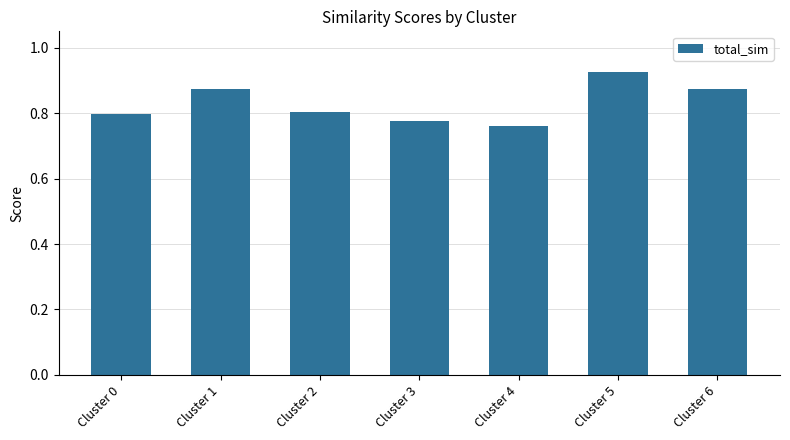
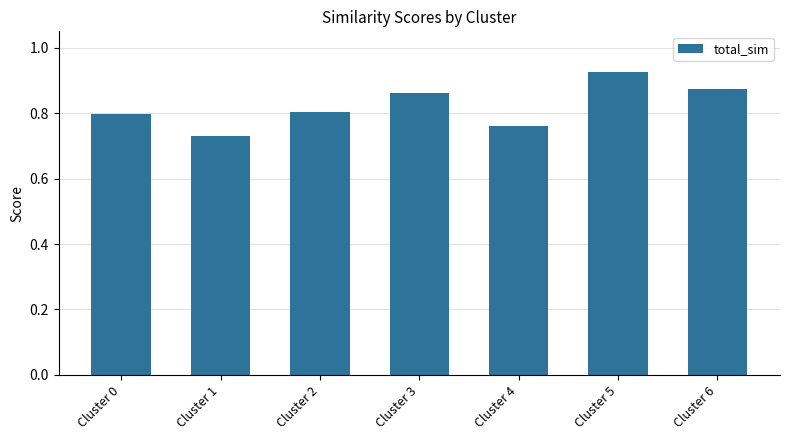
  {
    "Cluster 0": 0.80,
-   "Cluster 1": 0.88,
+   "Cluster 1": 0.73,
    "Cluster 2": 0.80,
-   "Cluster 3": 0.78,
+   "Cluster 3": 0.86,
    "Cluster 4": 0.76,
    "Cluster 5": 0.93,
    "Cluster 6": 0.87
  }
